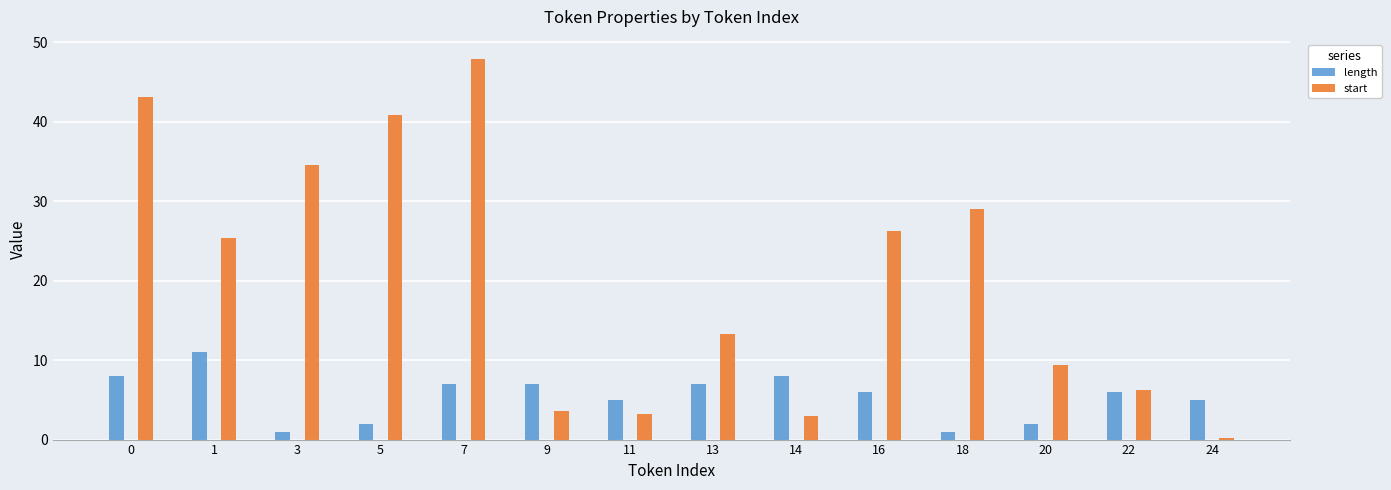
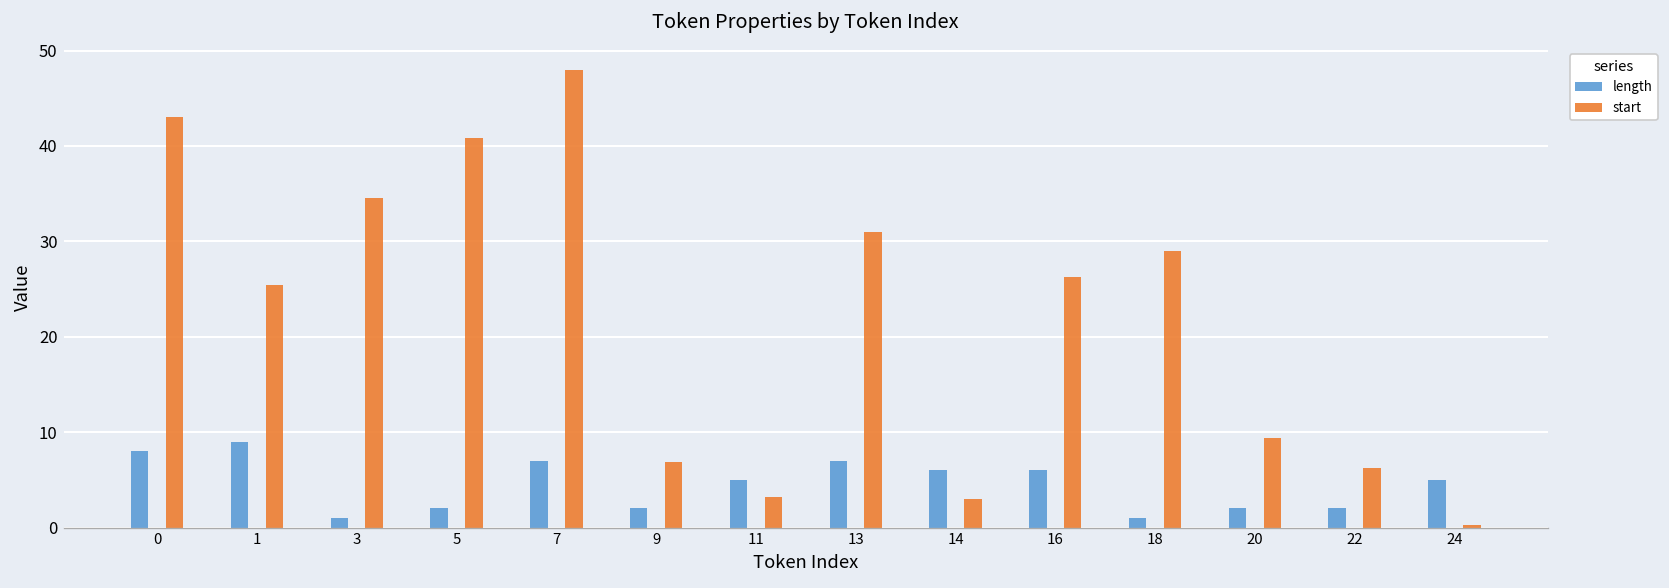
  {
    "length": {
      "0": 8,
-     "1": 11,
+     "1": 9,
      "3": 1,
      "5": 2,
      "7": 7,
-     "9": 7,
+     "9": 2,
      "11": 5,
      "13": 7,
-     "14": 8,
+     "14": 6,
      "16": 6,
      "18": 1,
      "20": 2,
-     "22": 6,
+     "22": 2,
      "24": 5
    },
    "start": {
      "0": 43,
      "1": 25,
      "3": 35,
      "5": 41,
      "7": 48,
-     "9": 4,
+     "9": 7,
      "11": 3,
-     "13": 13,
+     "13": 31,
      "14": 3,
      "16": 26,
      "18": 29,
      "20": 9,
      "22": 6
    }
  }
